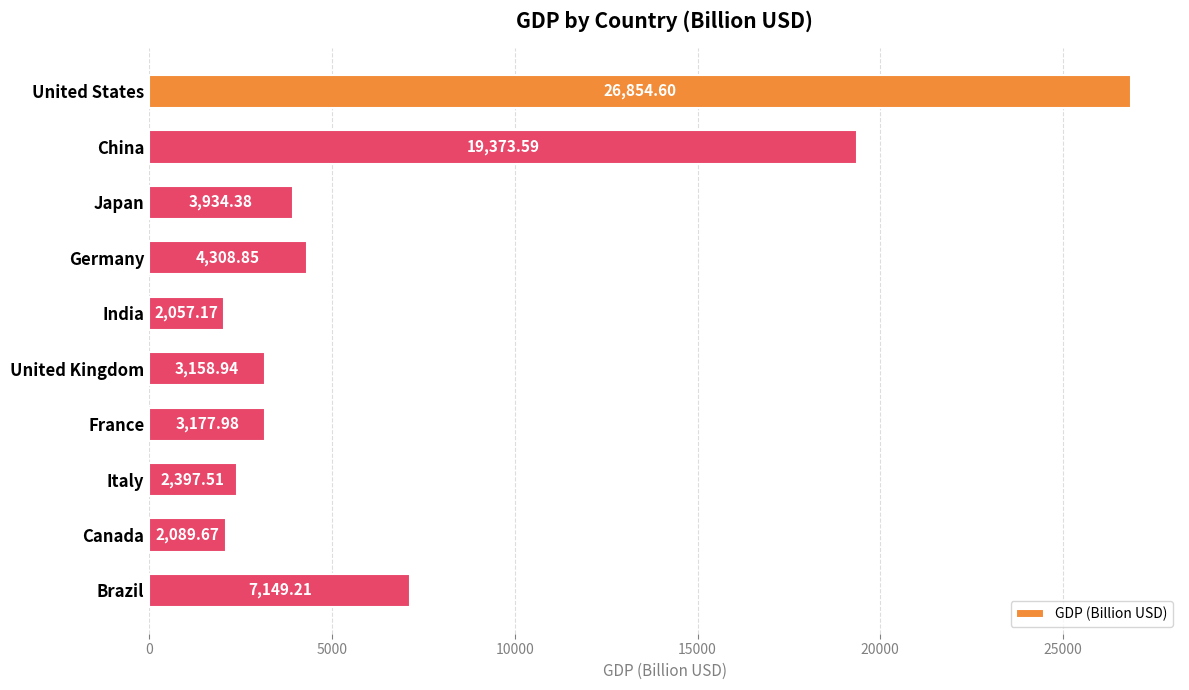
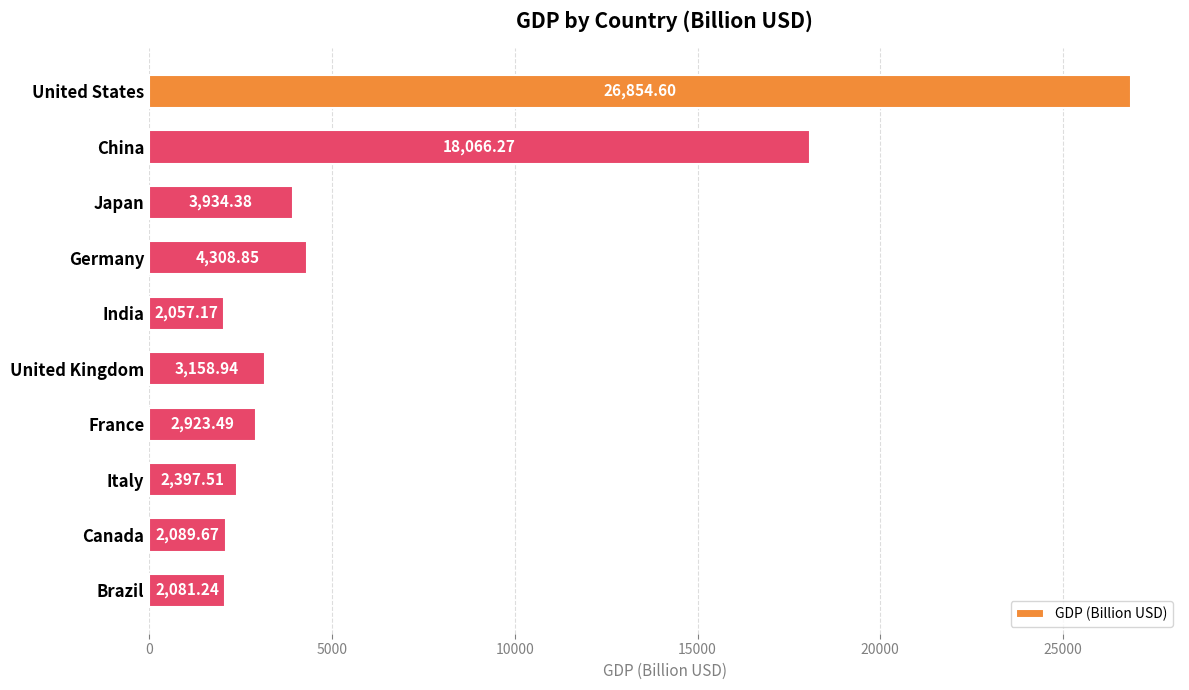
  {
    "United States": "26,854.60",
-   "China": "19,373.59",
+   "China": "18,066.27",
    "Japan": "3,934.38",
    "Germany": "4,308.85",
    "India": "2,057.17",
    "United Kingdom": "3,158.94",
-   "France": "3,177.98",
+   "France": "2,923.49",
    "Italy": "2,397.51",
    "Canada": "2,089.67",
-   "Brazil": "7,149.21"
+   "Brazil": "2,081.24"
  }
